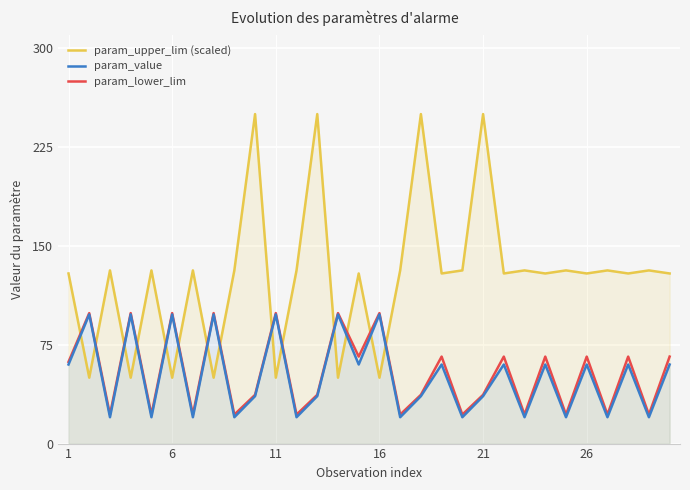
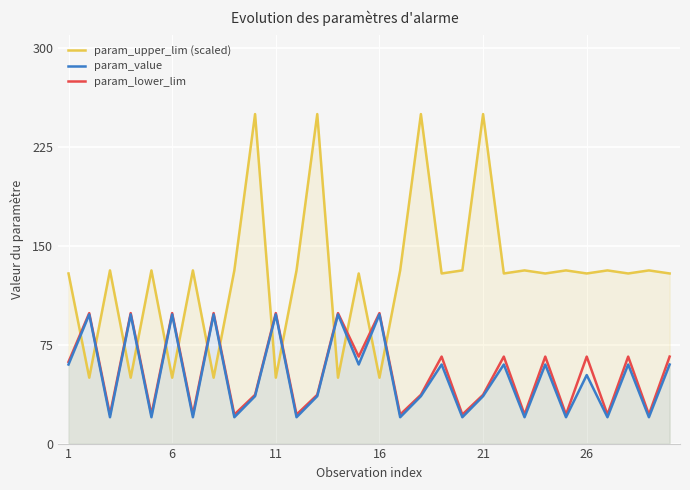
  {
    "param_upper_lim (scaled)": {
      "1": 129,
      "6": 50,
      "11": 50,
      "16": 50,
      "21": 250,
      "26": 129
    },
    "param_value": {
      "1": 60,
-     "26": 60
+     "26": 52
    },
    "param_lower_lim": {
      "1": 62,
      "26": 66
    }
  }
